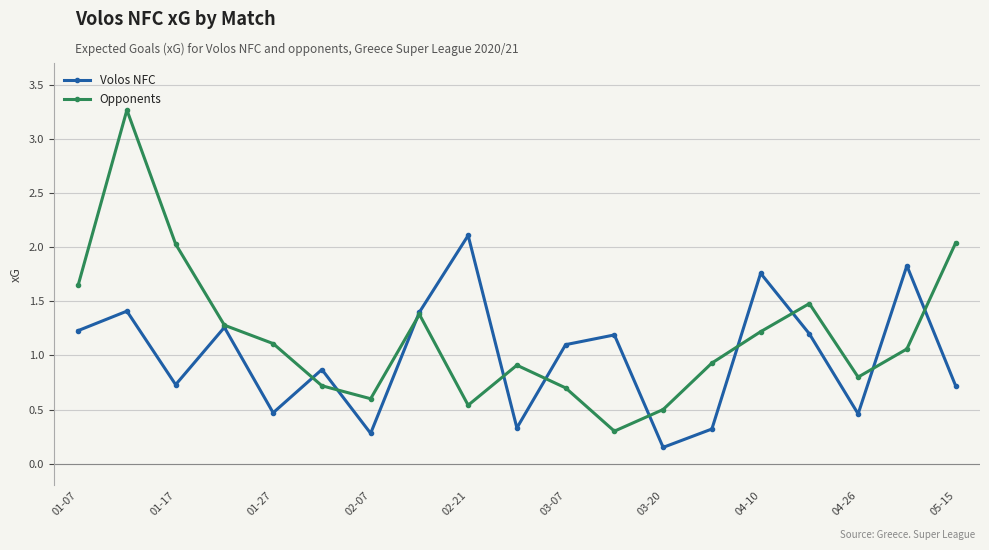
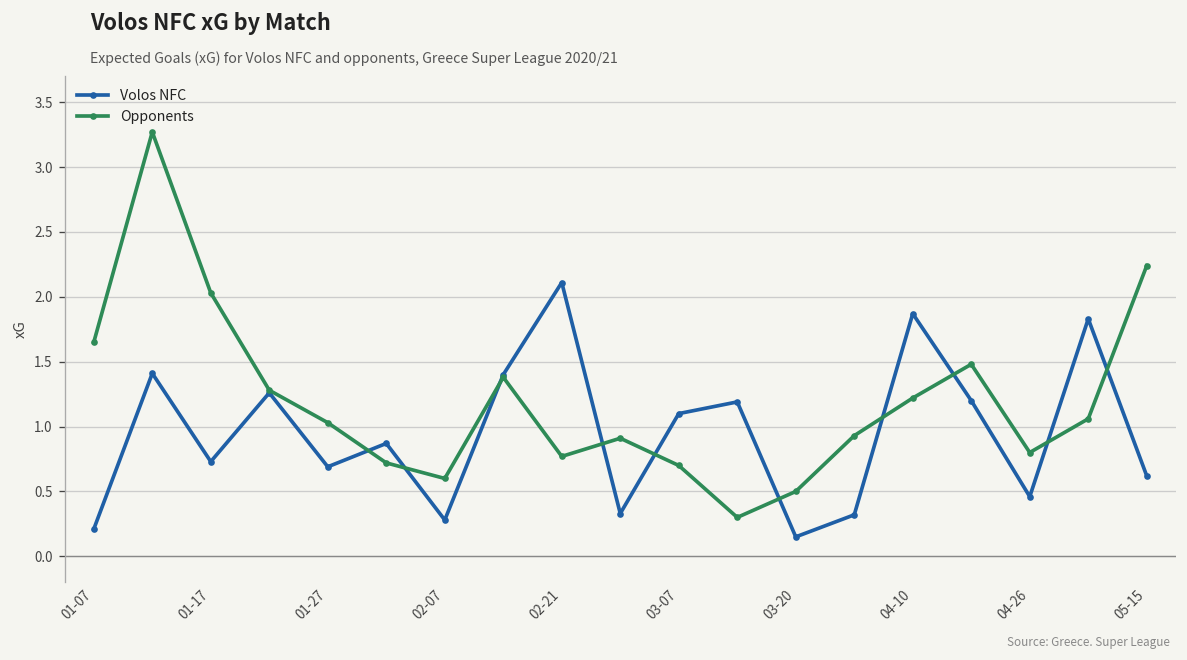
  {
    "Volos NFC": {
-     "01-07": 1.23,
+     "01-07": 0.21,
      "01-17": 0.73,
-     "01-27": 0.47,
+     "01-27": 0.69,
      "02-07": 0.28,
      "02-21": 2.11,
      "03-07": 1.10,
      "03-20": 0.15,
-     "04-10": 1.76,
+     "04-10": 1.87,
      "04-26": 0.46,
-     "05-15": 0.72
+     "05-15": 0.62
    },
    "Opponents": {
      "01-07": 1.65,
      "01-17": 2.03,
-     "01-27": 1.11,
+     "01-27": 1.03,
      "02-07": 0.60,
-     "02-21": 0.54,
+     "02-21": 0.77,
      "03-07": 0.70,
      "03-20": 0.50,
      "04-10": 1.22,
      "04-26": 0.80,
-     "05-15": 2.04
+     "05-15": 2.24
    }
  }
